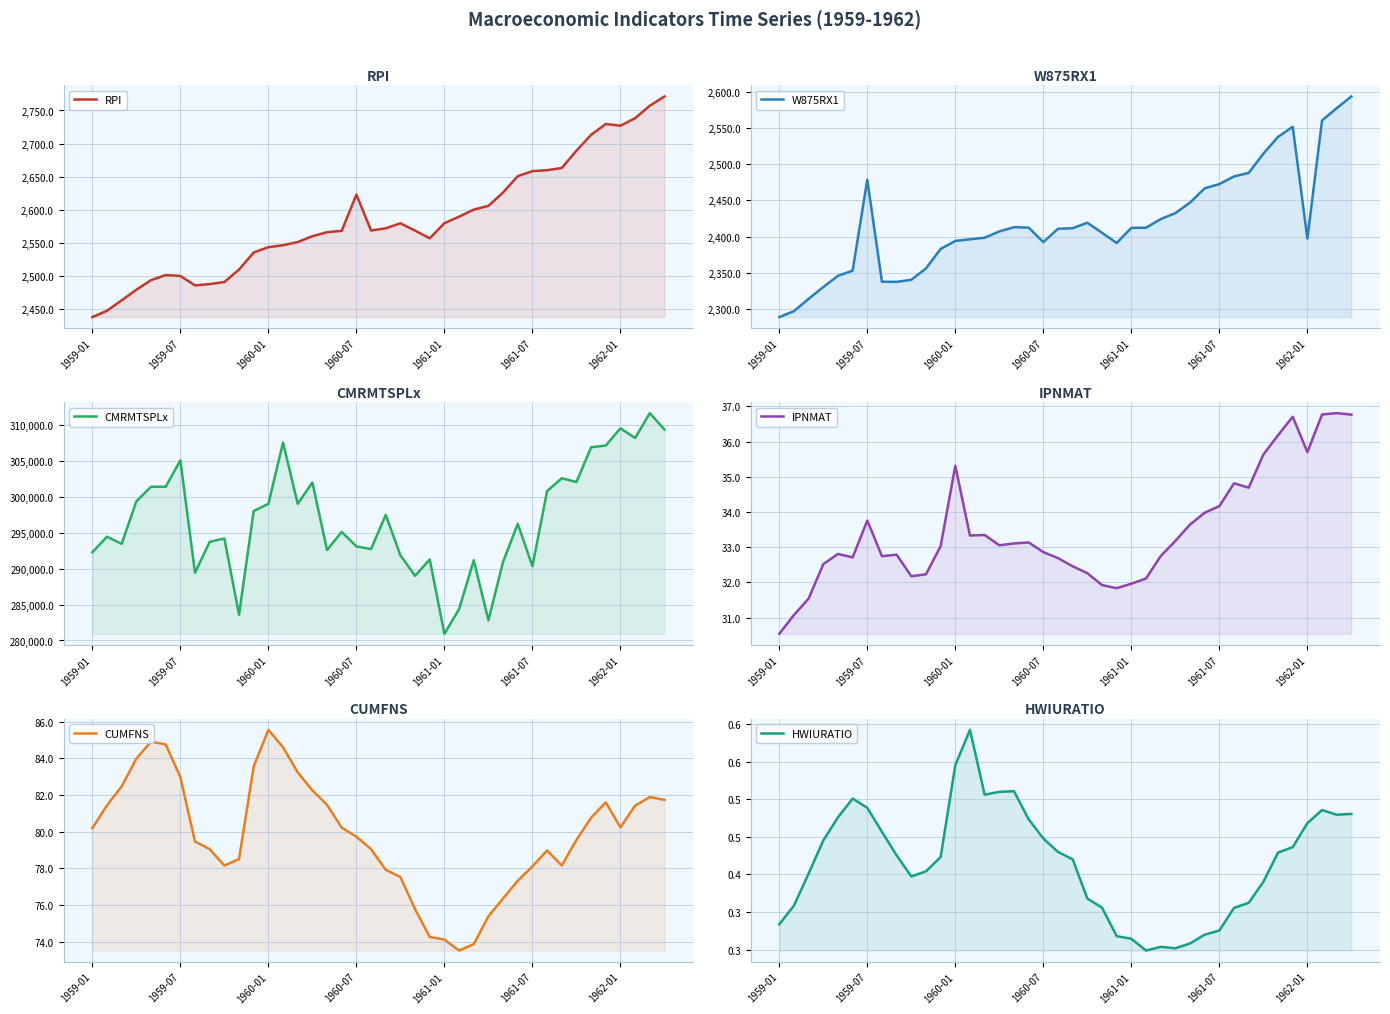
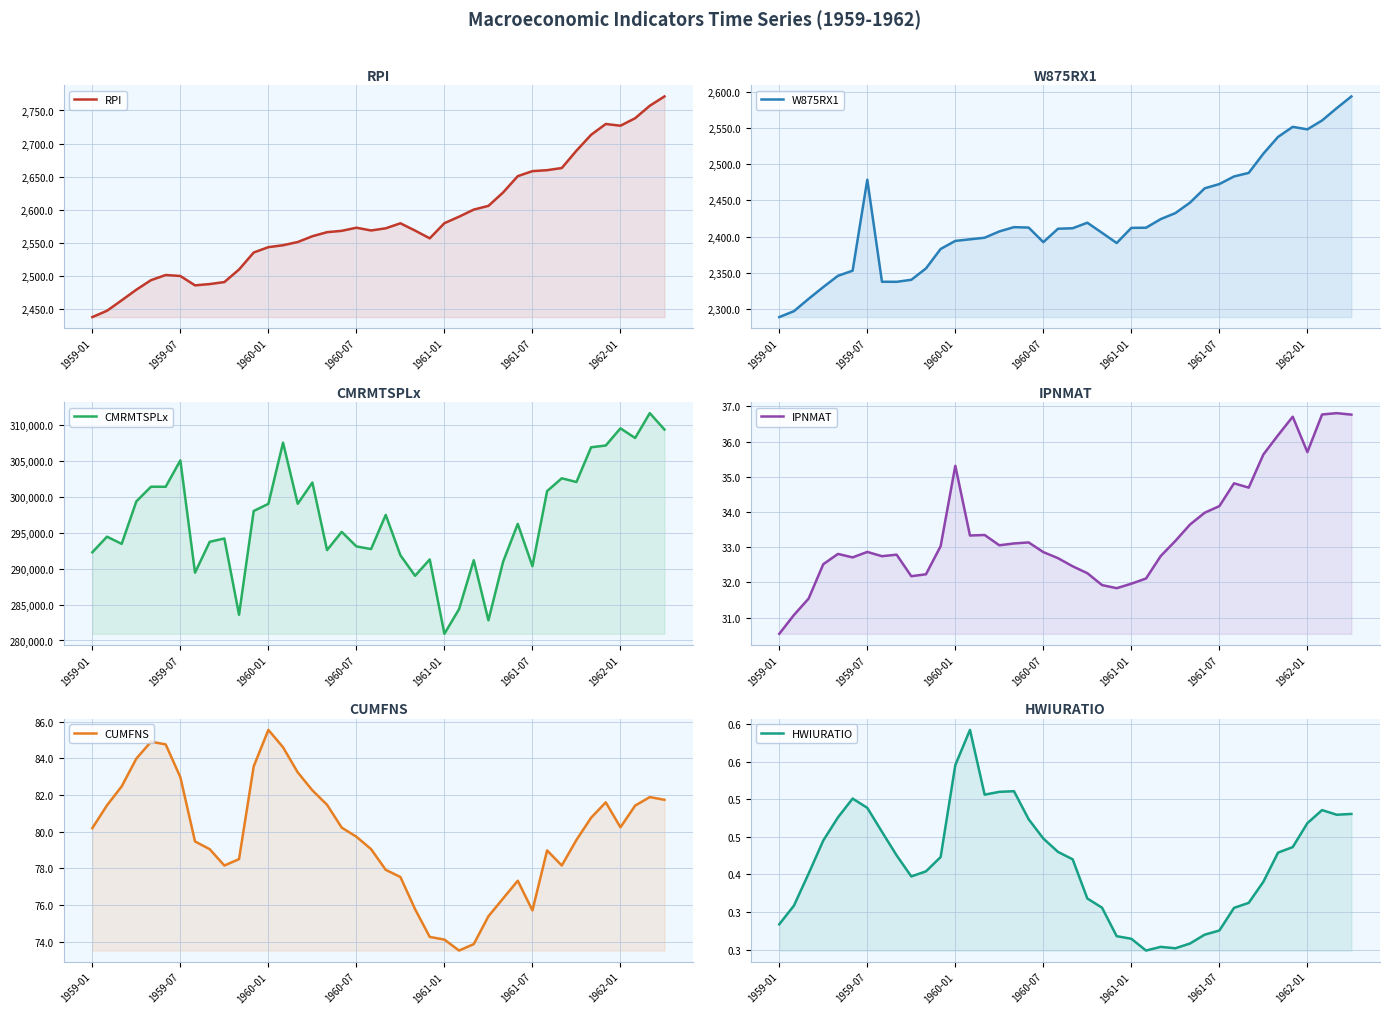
  {
    "RPI": {
      "1959-01": "2,440",
      "1959-07": "2,500",
      "1960-01": "2,540",
-     "1960-07": "2,620",
+     "1960-07": "2,570",
      "1961-01": "2,580",
      "1961-07": "2,660",
      "1962-01": "2,730"
    },
    "W875RX1": {
      "1959-01": "2,290",
      "1959-07": "2,480",
      "1960-01": "2,390",
      "1960-07": "2,390",
      "1961-01": "2,410",
      "1961-07": "2,470",
-     "1962-01": "2,400"
+     "1962-01": "2,550"
    },
    "CMRMTSPLx": {
      "1959-01": "292,000",
      "1959-07": "305,000",
      "1960-01": "299,000",
      "1960-07": "293,000",
      "1961-01": "281,000",
      "1961-07": "290,000",
      "1962-01": "309,000"
    },
    "IPNMAT": {
      "1959-01": "30.5",
-     "1959-07": "33.8",
+     "1959-07": "32.9",
      "1960-01": "35.3",
      "1960-07": "32.9",
      "1961-01": "32.0",
      "1961-07": "34.2",
      "1962-01": "35.7"
    },
    "CUMFNS": {
      "1959-01": "80.2",
      "1959-07": "83.0",
      "1960-01": "85.6",
      "1960-07": "79.7",
      "1961-01": "74.1",
-     "1961-07": "78.1",
+     "1961-07": "75.7",
      "1962-01": "80.2"
    }
  }
